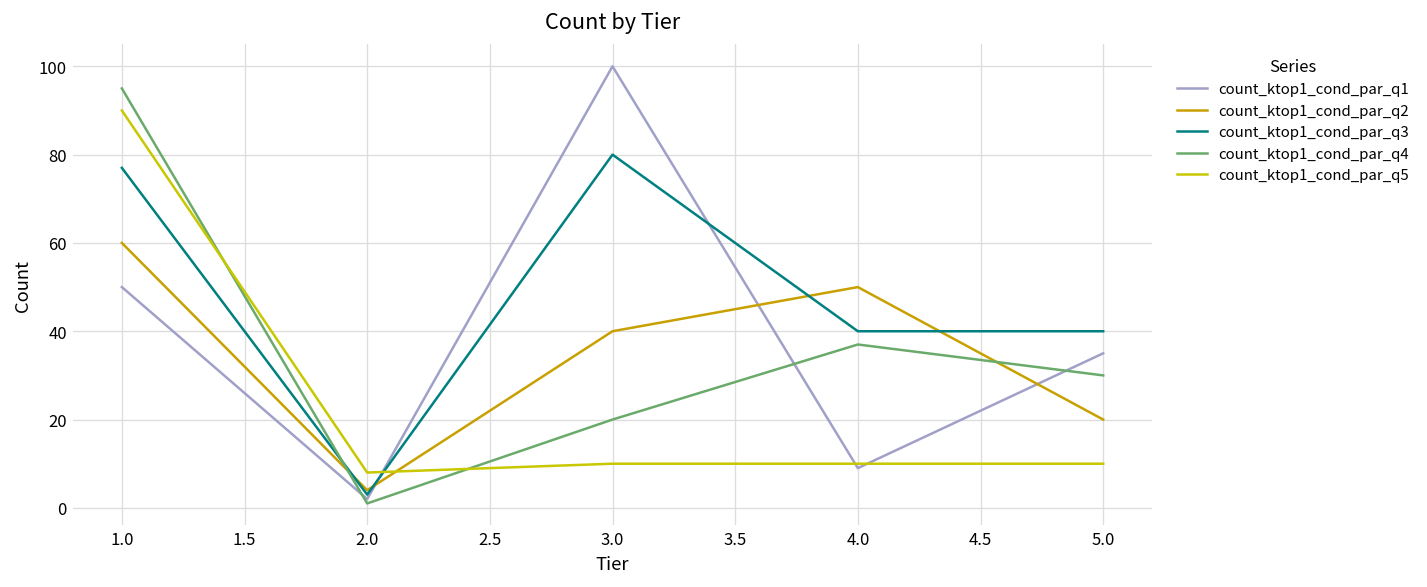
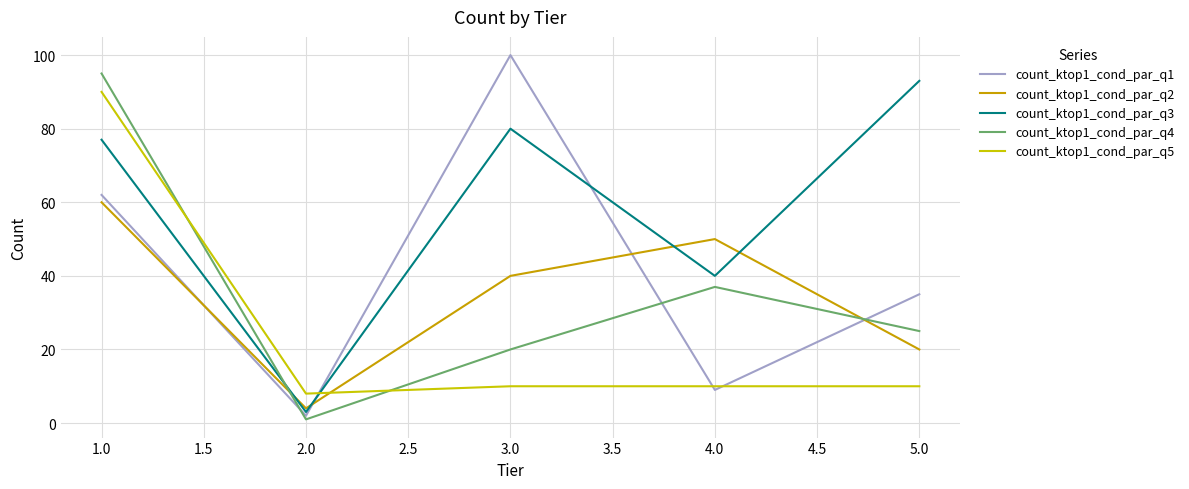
  {
    "count_ktop1_cond_par_q1": {
-     "1.0": 50,
+     "1.0": 62,
      "2.0": 2,
      "3.0": 100,
      "4.0": 9,
      "5.0": 35
    },
    "count_ktop1_cond_par_q3": {
      "1.0": 77,
      "2.0": 3,
      "3.0": 80,
      "4.0": 40,
-     "5.0": 40
+     "5.0": 93
    },
    "count_ktop1_cond_par_q4": {
      "1.0": 95,
      "2.0": 1,
      "3.0": 20,
      "4.0": 37,
-     "5.0": 30
+     "5.0": 25
    }
  }
